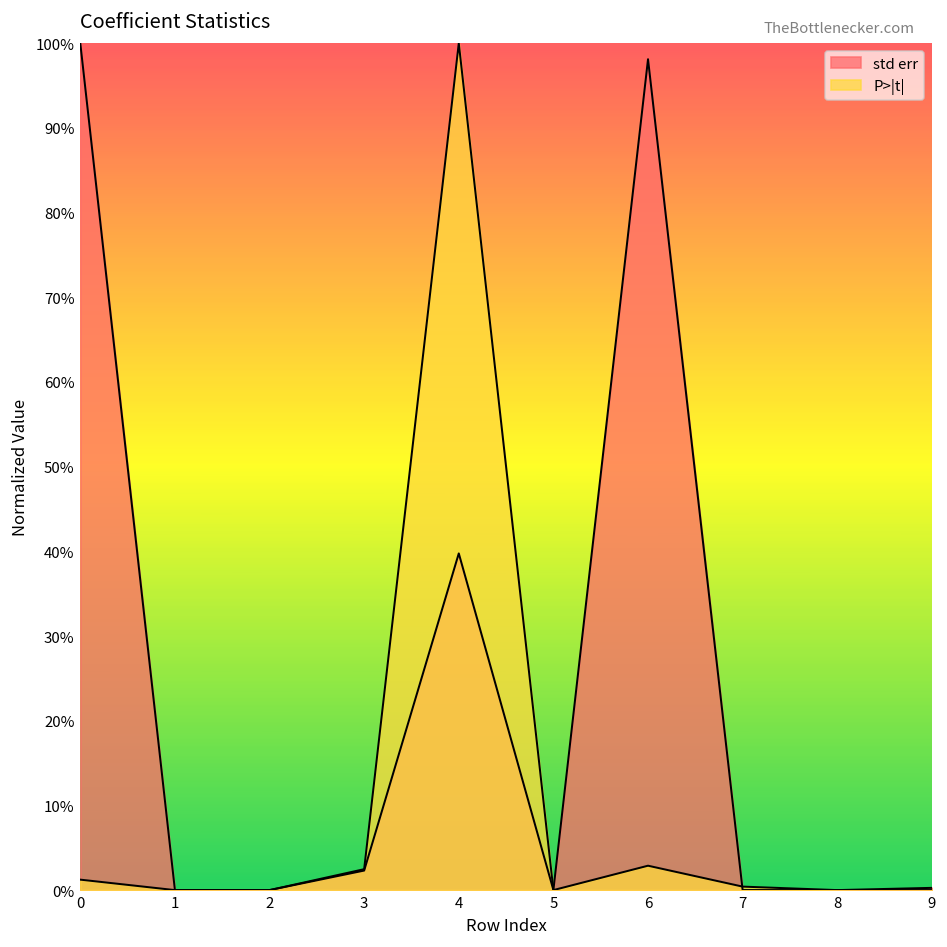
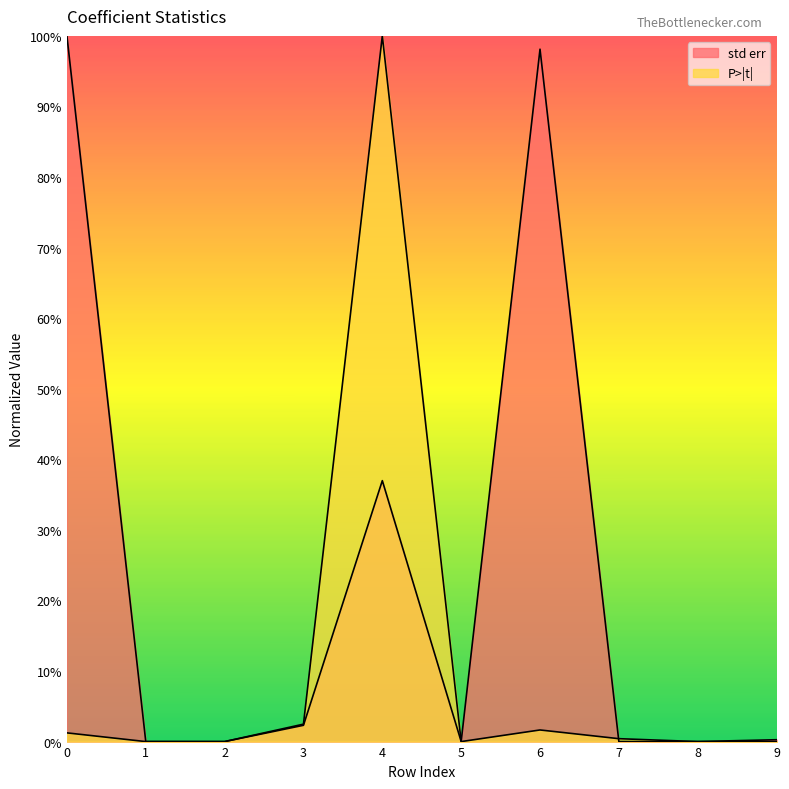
  {
    "std err": {
      "0": "100%",
-     "4": "40%",
+     "4": "37%",
      "6": "98%",
      "7": "0%"
    },
    "P>|t|": {
      "0": "1%",
      "4": "100%",
-     "6": "3%",
+     "6": "2%",
      "7": "0%"
    }
  }
